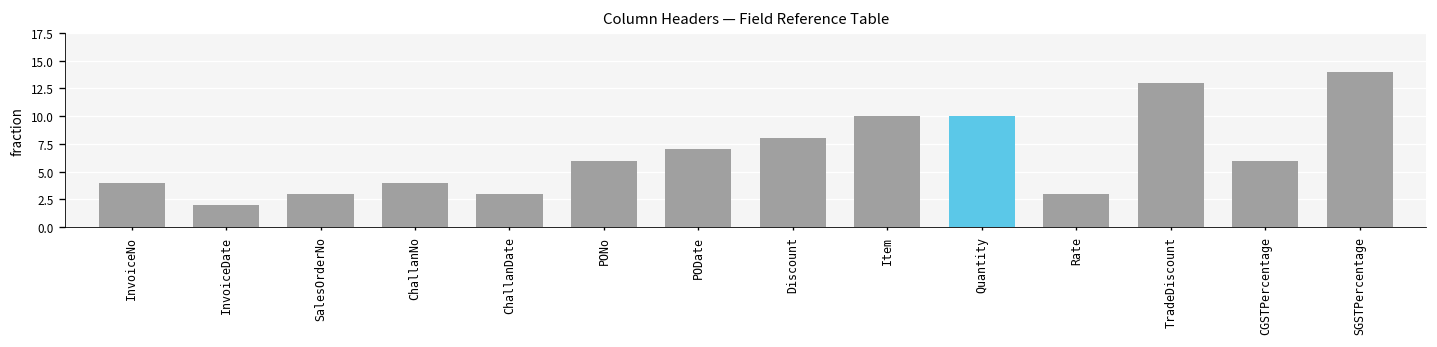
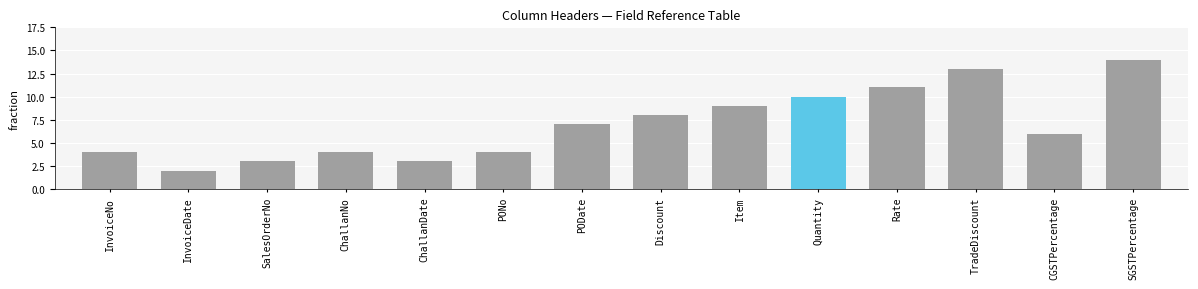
  {
    "InvoiceNo": 4,
    "InvoiceDate": 2,
    "SalesOrderNo": 3,
    "ChallanNo": 4,
    "ChallanDate": 3,
-   "PONo": 6,
+   "PONo": 4,
    "PODate": 7,
    "Discount": 8,
-   "Item": 10,
+   "Item": 9,
    "Quantity": 10,
-   "Rate": 3,
+   "Rate": 11,
    "TradeDiscount": 13,
    "CGSTPercentage": 6,
    "SGSTPercentage": 14
  }
